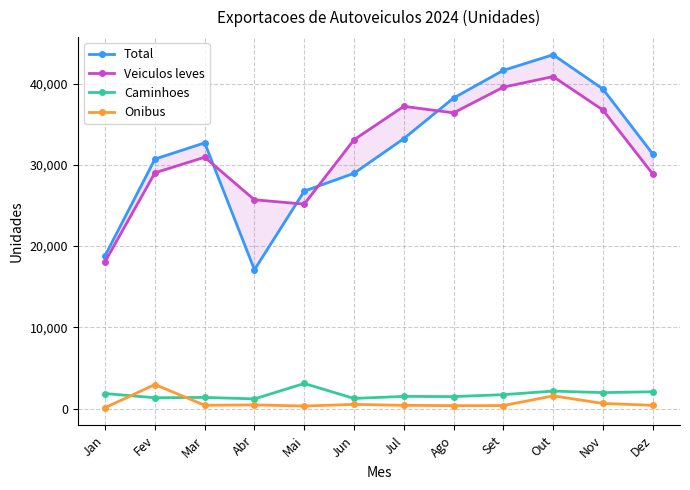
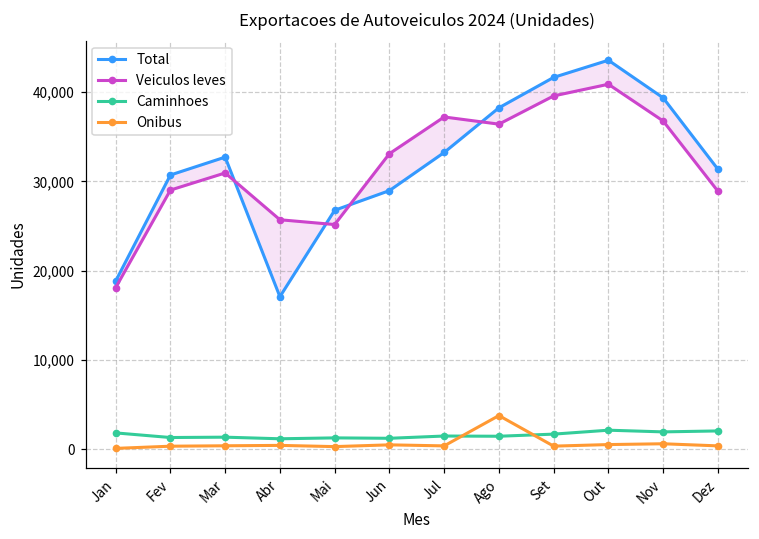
  {
    "Total": {
      "Abr": "17,000",
      "Jun": "29,000",
      "Jul": "33,000"
    },
    "Caminhoes": {
      "Jan": "2,000",
      "Fev": "1,000",
      "Mar": "1,000",
      "Abr": "1,000",
-     "Mai": "3,000",
+     "Mai": "1,000",
      "Jun": "1,000",
      "Jul": "1,000",
      "Ago": "1,000",
      "Set": "2,000",
      "Out": "2,000",
      "Nov": "2,000",
      "Dez": "2,000"
    },
    "Onibus": {
      "Jan": "0",
-     "Fev": "3,000",
+     "Fev": "0",
      "Mar": "0",
      "Abr": "0",
      "Mai": "0",
      "Jun": "1,000",
      "Jul": "0",
-     "Ago": "0",
+     "Ago": "4,000",
      "Set": "0",
-     "Out": "2,000",
+     "Out": "1,000",
      "Nov": "1,000",
      "Dez": "0"
    }
  }
